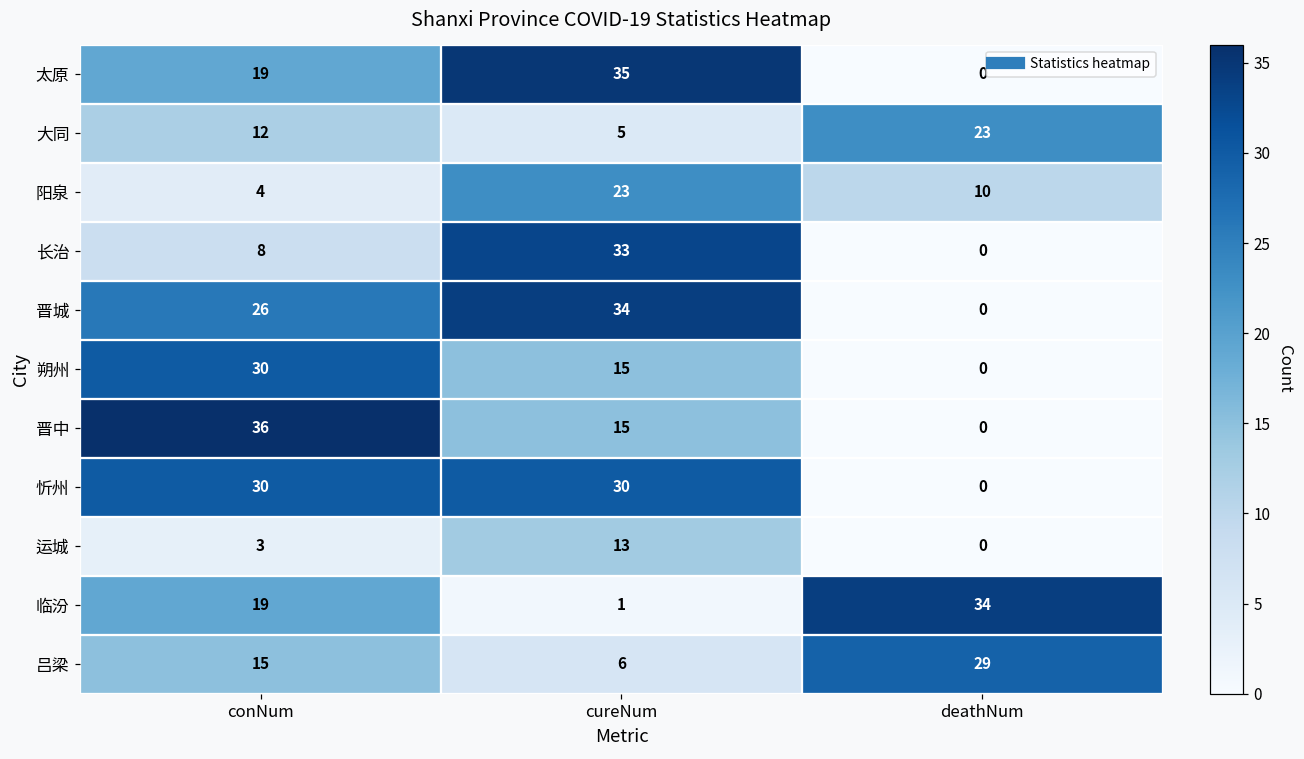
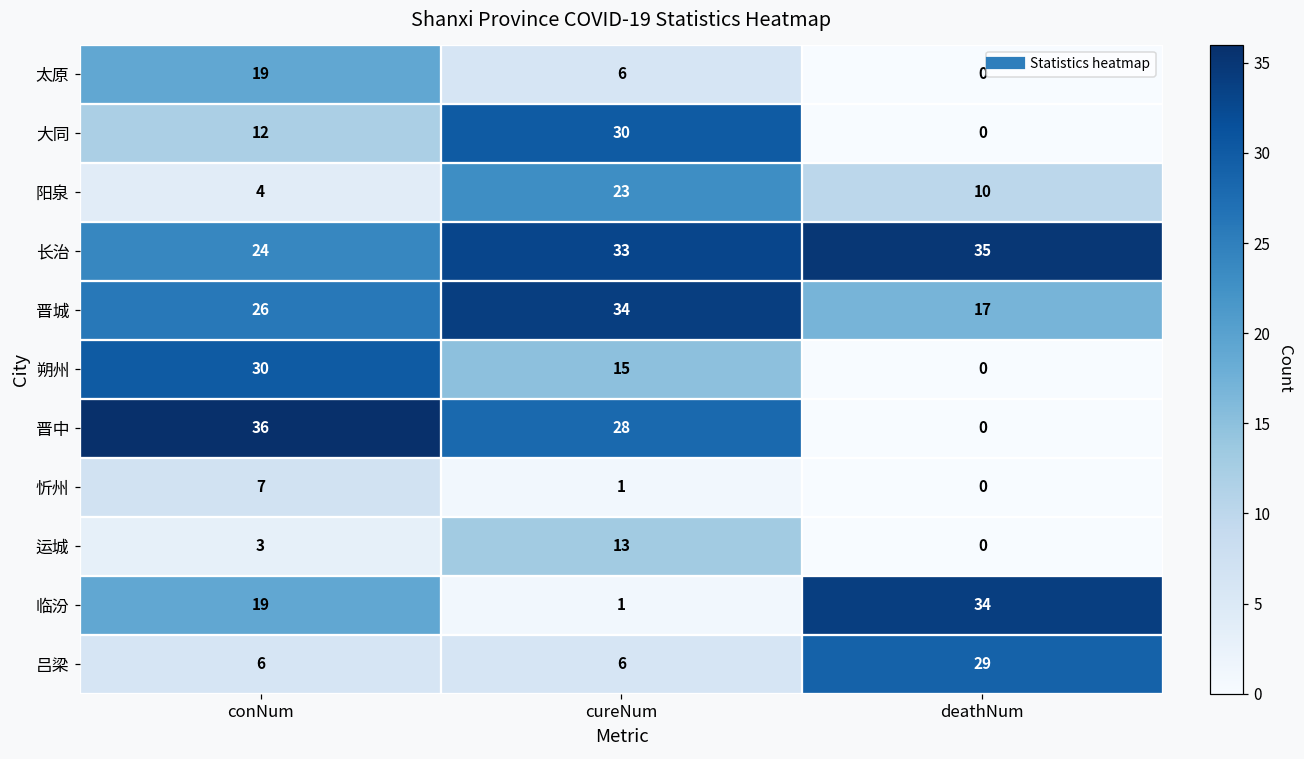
  {
    "太原": {
      "conNum": 19,
-     "cureNum": 35
+     "cureNum": 6
    },
    "大同": {
      "conNum": 12,
-     "cureNum": 5,
-     "deathNum": 23
+     "cureNum": 30,
+     "deathNum": 0
    },
    "阳泉": {
      "conNum": 4,
      "cureNum": 23,
      "deathNum": 10
    },
    "长治": {
-     "conNum": 8,
+     "conNum": 24,
      "cureNum": 33,
-     "deathNum": 0
+     "deathNum": 35
    },
    "晋城": {
      "conNum": 26,
      "cureNum": 34,
-     "deathNum": 0
+     "deathNum": 17
    },
    "朔州": {
      "conNum": 30,
      "cureNum": 15,
      "deathNum": 0
    },
    "晋中": {
      "conNum": 36,
-     "cureNum": 15,
+     "cureNum": 28,
      "deathNum": 0
    },
    "忻州": {
-     "conNum": 30,
-     "cureNum": 30,
+     "conNum": 7,
+     "cureNum": 1,
      "deathNum": 0
    },
    "运城": {
      "conNum": 3,
      "cureNum": 13,
      "deathNum": 0
    },
    "临汾": {
      "conNum": 19,
      "cureNum": 1,
      "deathNum": 34
    },
    "吕梁": {
-     "conNum": 15,
+     "conNum": 6,
      "cureNum": 6,
      "deathNum": 29
    }
  }
